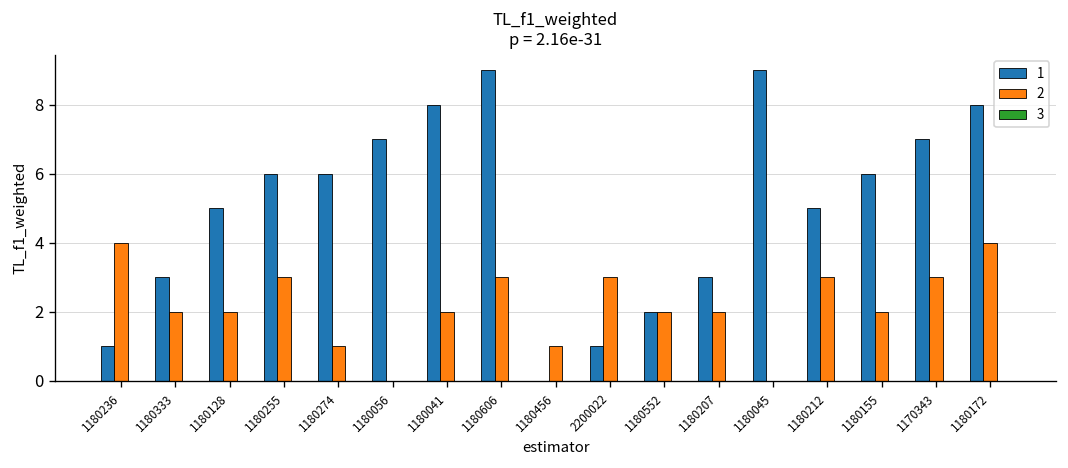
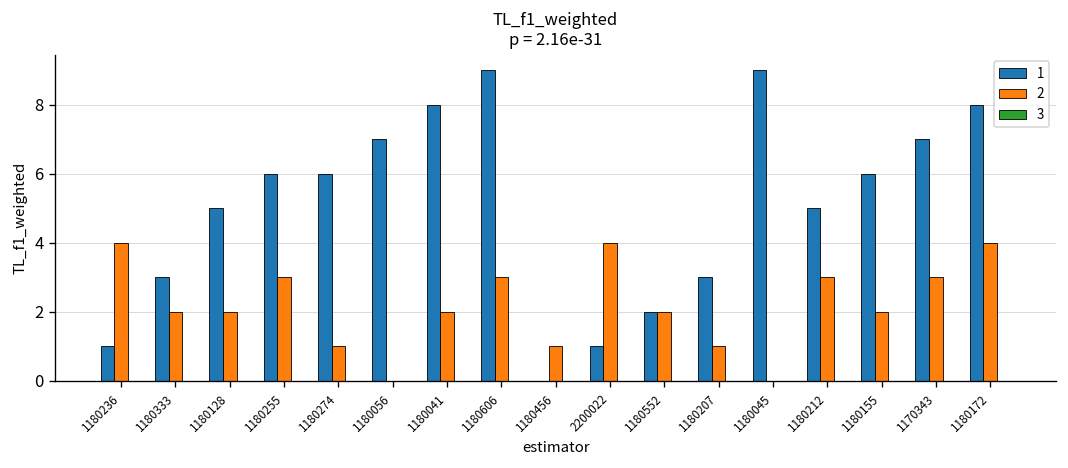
  {
    "1": {
      "1180236": 1,
      "1180333": 3,
      "1180128": 5,
      "1180255": 6,
      "1180274": 6,
      "1180056": 7,
      "1180041": 8,
      "1180606": 9,
      "1180456": 0,
      "2200022": 1,
      "1180552": 2,
      "1180207": 3,
      "1180045": 9,
      "1180212": 5,
      "1180155": 6,
      "1170343": 7,
      "1180172": 8
    },
    "2": {
      "1180236": 4,
      "1180333": 2,
      "1180128": 2,
      "1180255": 3,
      "1180274": 1,
      "1180056": 0,
      "1180041": 2,
      "1180606": 3,
      "1180456": 1,
-     "2200022": 3,
+     "2200022": 4,
      "1180552": 2,
-     "1180207": 2,
+     "1180207": 1,
      "1180045": 0,
      "1180212": 3,
      "1180155": 2,
      "1170343": 3,
      "1180172": 4
    },
    "3": {
      "1180236": 0,
      "1180333": 0,
      "1180128": 0,
      "1180255": 0,
      "1180274": 0,
      "1180056": 0,
      "1180041": 0,
      "1180606": 0,
      "1180456": 0,
      "2200022": 0,
      "1180552": 0,
      "1180207": 0,
      "1180045": 0,
      "1180212": 0,
      "1180155": 0,
      "1170343": 0,
      "1180172": 0
    }
  }
